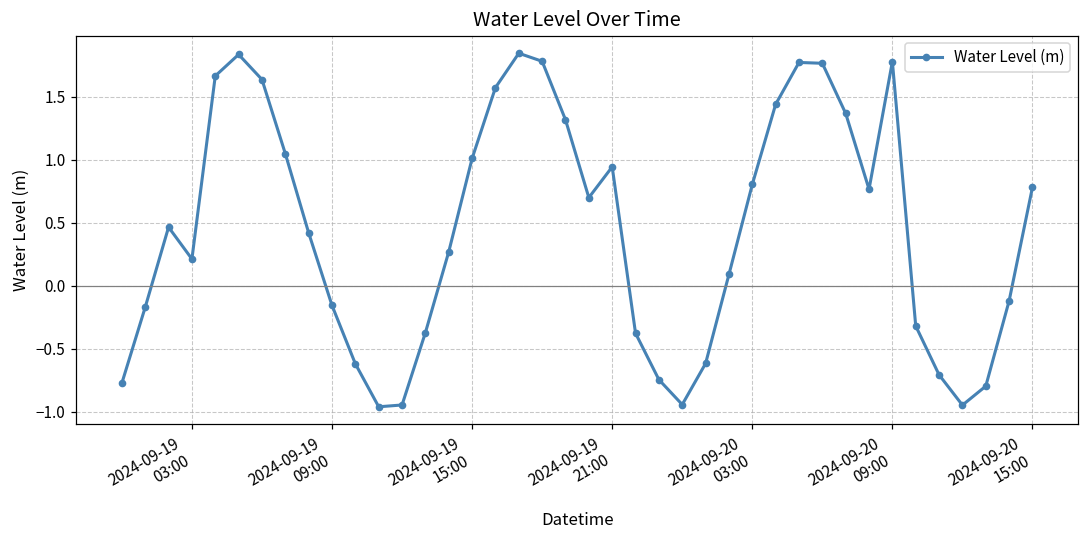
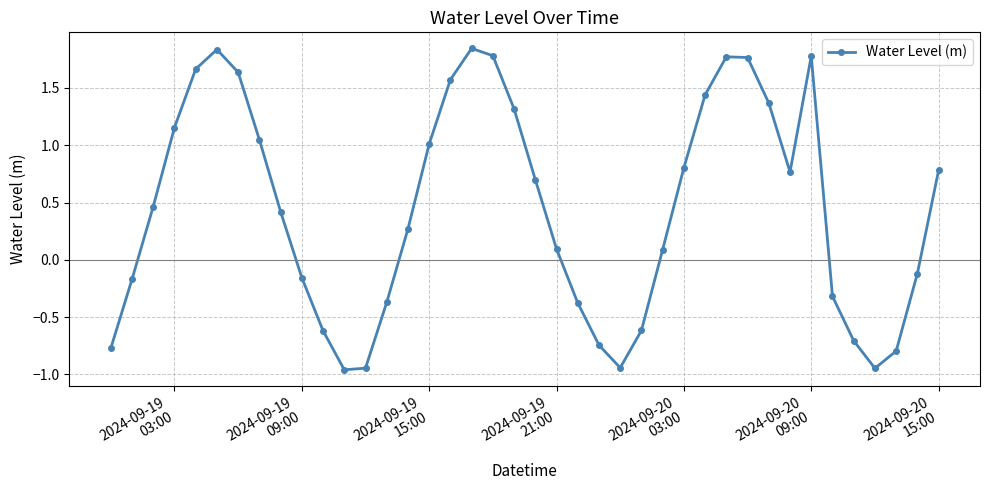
  {
-   "2024-09-19 03:00": 0.21,
+   "2024-09-19 03:00": 1.15,
    "2024-09-19 09:00": -0.16,
    "2024-09-19 15:00": 1.01,
-   "2024-09-19 21:00": 0.94,
+   "2024-09-19 21:00": 0.09,
    "2024-09-20 03:00": 0.80,
    "2024-09-20 09:00": 1.78,
    "2024-09-20 15:00": 0.78
  }
